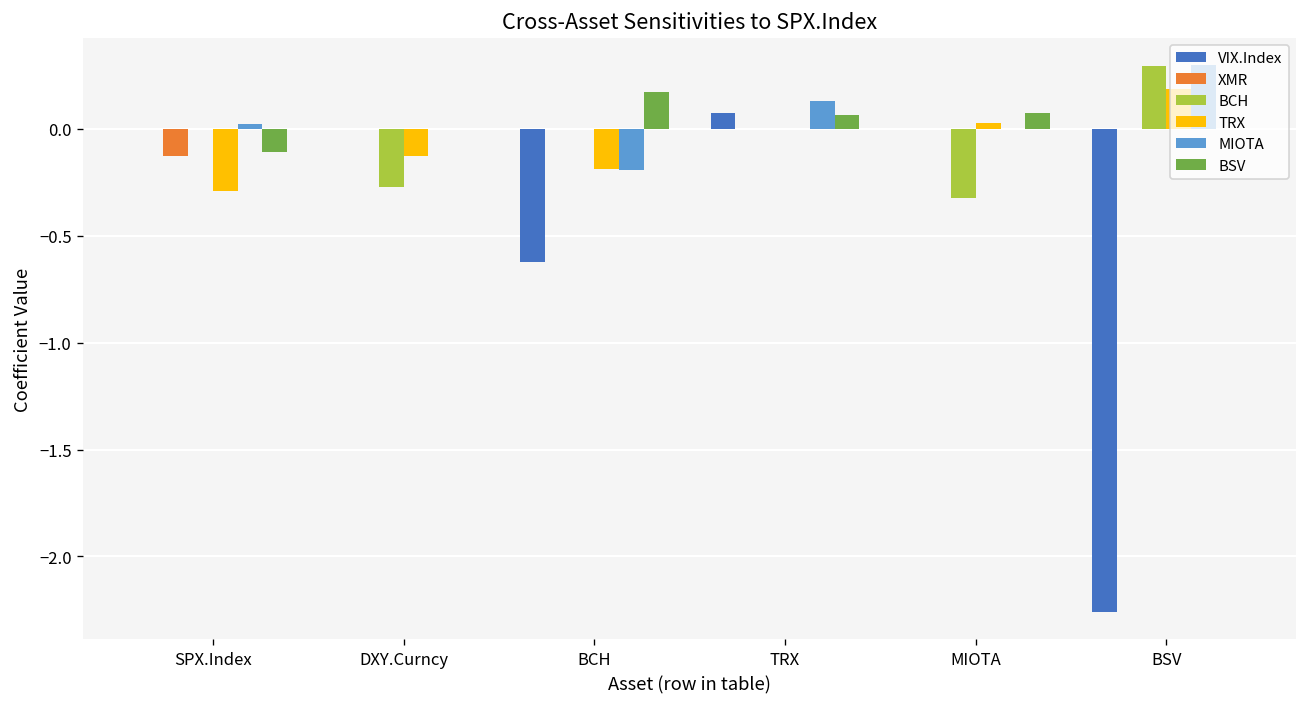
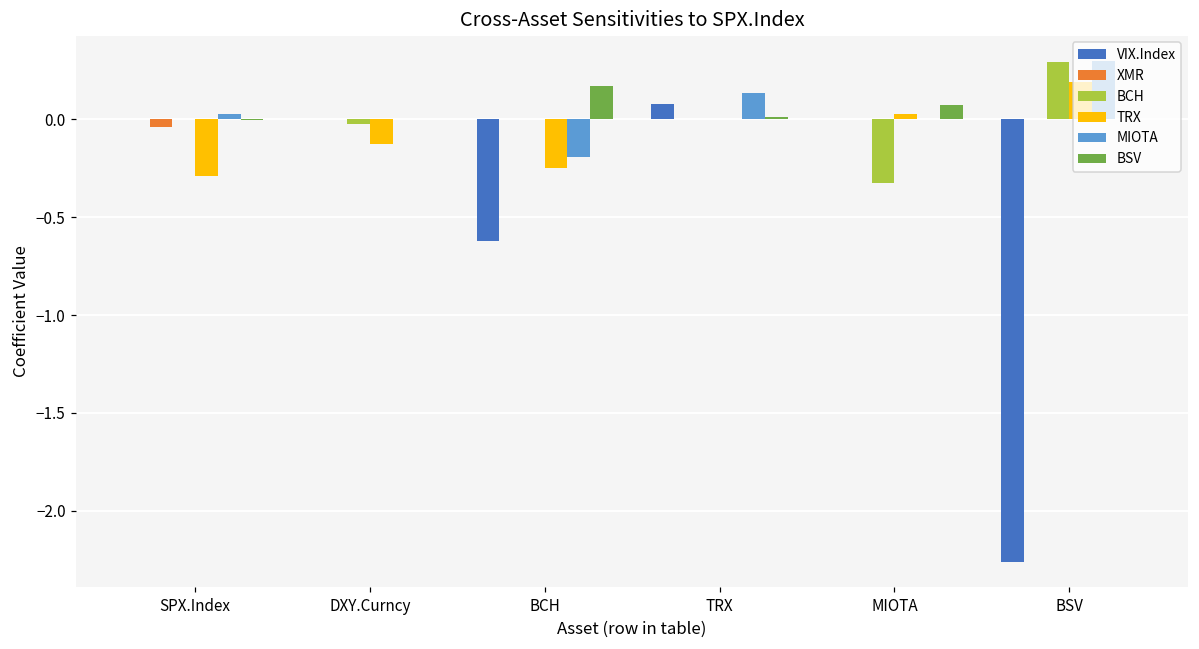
  {
    "XMR": {
-     "SPX.Index": -0.13,
+     "SPX.Index": -0.04,
      "DXY.Curncy": 0.00,
      "BCH": 0.00,
      "TRX": 0.00,
      "MIOTA": 0.00,
      "BSV": 0.00
    },
    "BCH": {
      "SPX.Index": 0.00,
-     "DXY.Curncy": -0.27,
+     "DXY.Curncy": -0.02,
      "BCH": 0.00,
      "TRX": 0.00,
      "MIOTA": -0.32,
      "BSV": 0.29
    },
    "TRX": {
      "SPX.Index": -0.29,
      "DXY.Curncy": -0.13,
-     "BCH": -0.19,
+     "BCH": -0.25,
      "TRX": 0.00,
      "MIOTA": 0.03
    },
    "BSV": {
-     "SPX.Index": -0.11,
+     "SPX.Index": 0.00,
      "DXY.Curncy": 0.00,
      "BCH": 0.17,
-     "TRX": 0.06,
+     "TRX": 0.01,
      "MIOTA": 0.07
    }
  }
